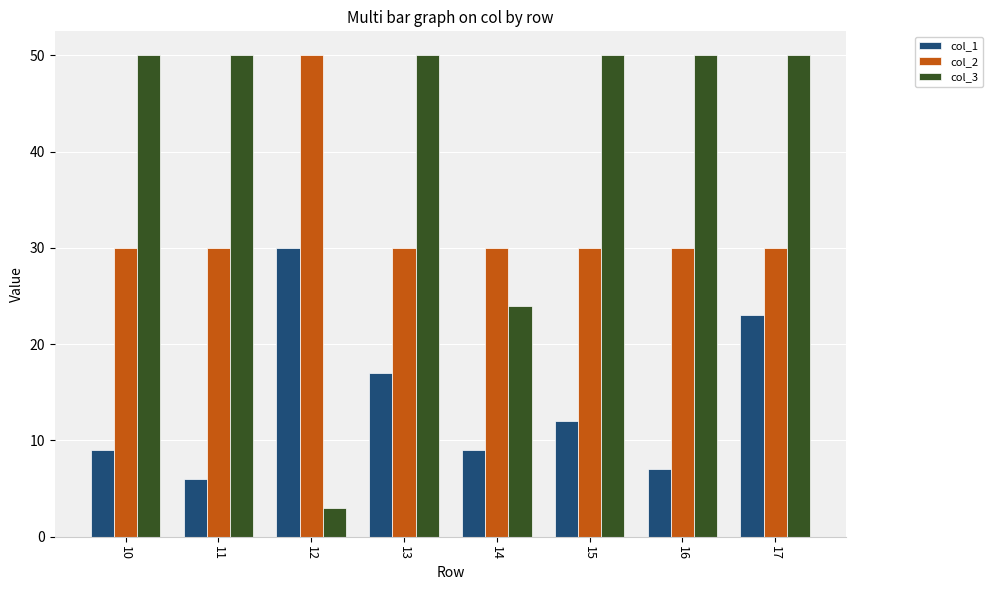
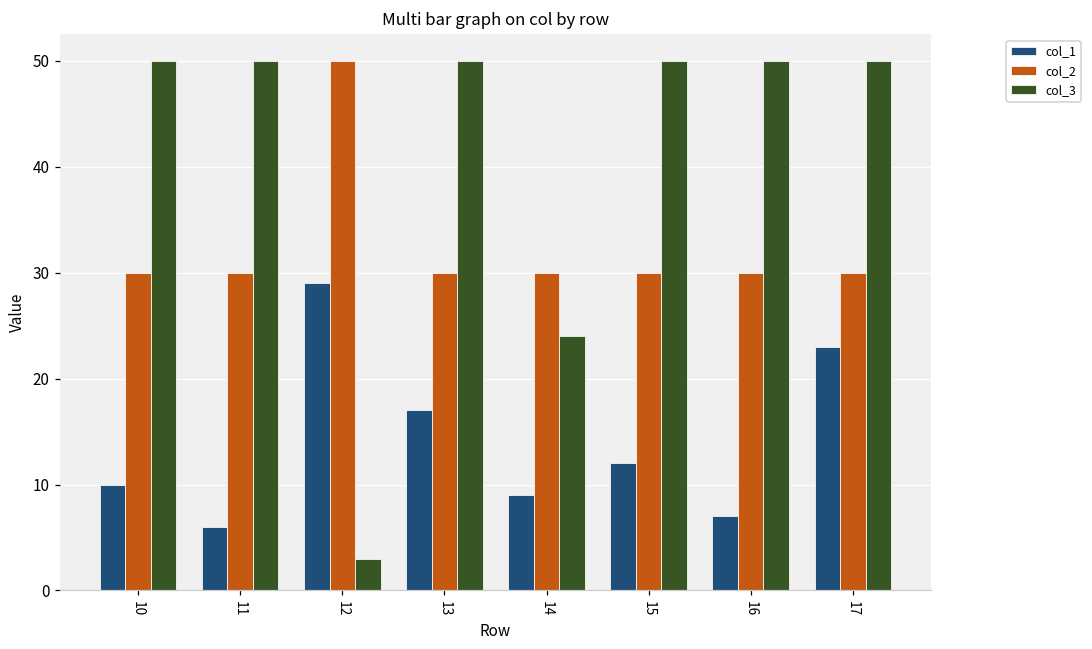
  {
    "col_1": {
-     "10": 9,
+     "10": 10,
      "11": 6,
-     "12": 30,
+     "12": 29,
      "13": 17,
      "14": 9,
      "15": 12,
      "16": 7,
      "17": 23
    },
    "col_2": {
      "10": 30,
      "11": 30,
      "12": 50,
      "13": 30,
      "14": 30,
      "15": 30,
      "16": 30,
      "17": 30
    },
    "col_3": {
      "10": 50,
      "11": 50,
      "12": 3,
      "13": 50,
      "14": 24,
      "15": 50,
      "16": 50,
      "17": 50
    }
  }
